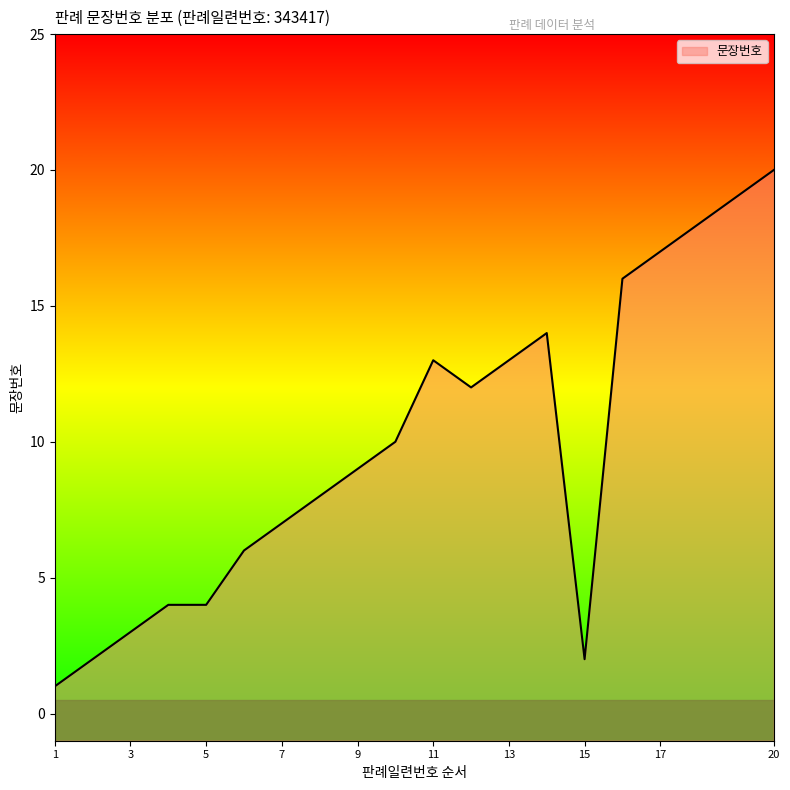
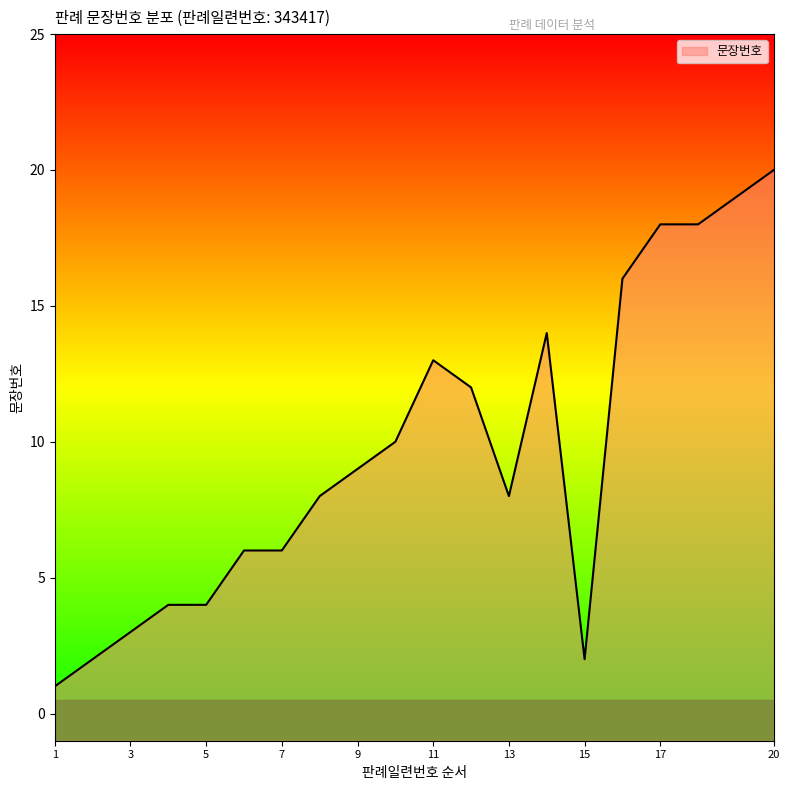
  {
    "1": 1,
    "3": 3,
    "5": 4,
-   "7": 7,
+   "7": 6,
    "9": 9,
    "11": 13,
-   "13": 13,
+   "13": 8,
    "15": 2,
-   "17": 17,
+   "17": 18,
    "20": 20
  }
